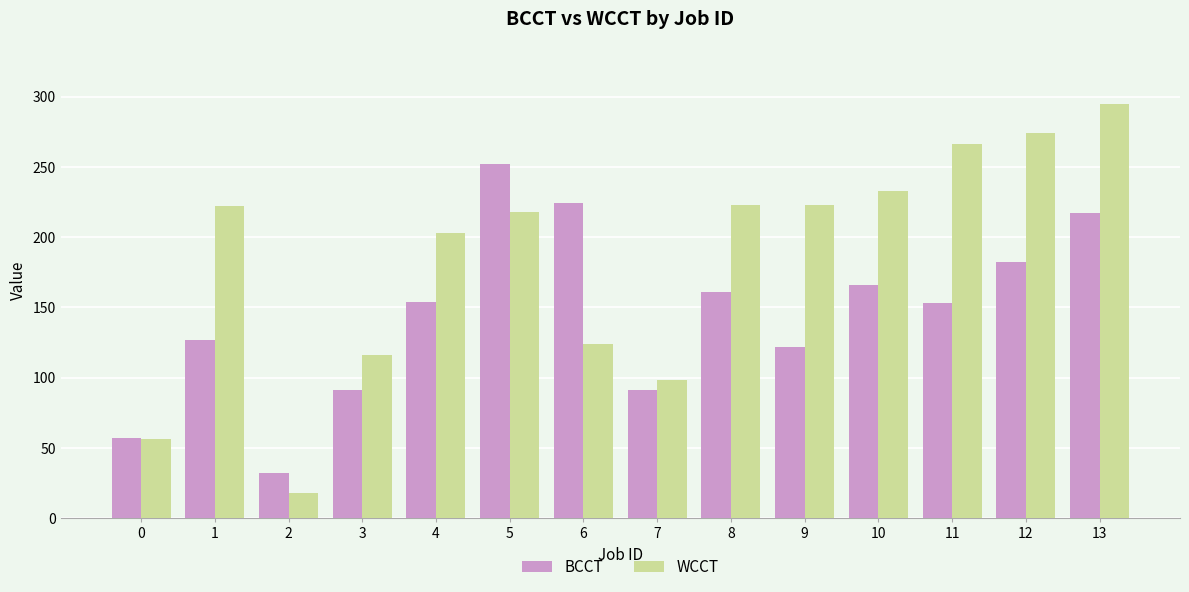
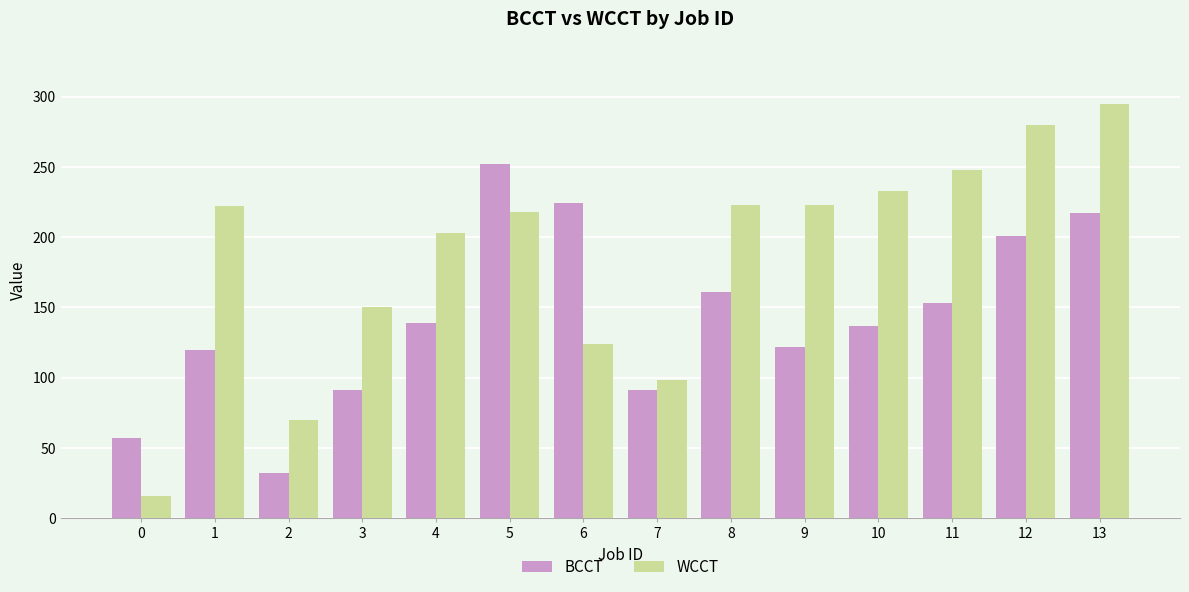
  {
    "BCCT": {
      "0": 57,
-     "1": 127,
+     "1": 120,
      "2": 32,
      "3": 91,
-     "4": 154,
+     "4": 139,
      "5": 252,
      "6": 224,
      "7": 91,
      "8": 161,
      "9": 122,
-     "10": 166,
+     "10": 137,
      "11": 153,
-     "12": 182,
+     "12": 201,
      "13": 217
    },
    "WCCT": {
-     "0": 56,
+     "0": 16,
      "1": 222,
-     "2": 18,
-     "3": 116,
+     "2": 70,
+     "3": 150,
      "4": 203,
      "5": 218,
      "6": 124,
      "7": 98,
      "8": 223,
      "9": 223,
      "10": 233,
-     "11": 266,
-     "12": 274,
+     "11": 248,
+     "12": 280,
      "13": 295
    }
  }
